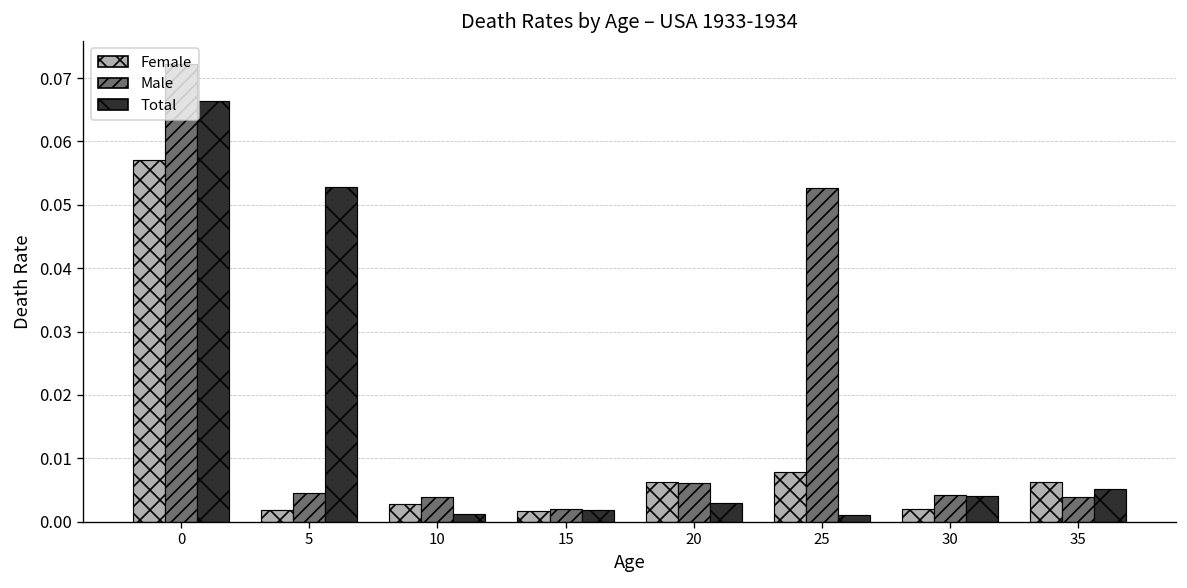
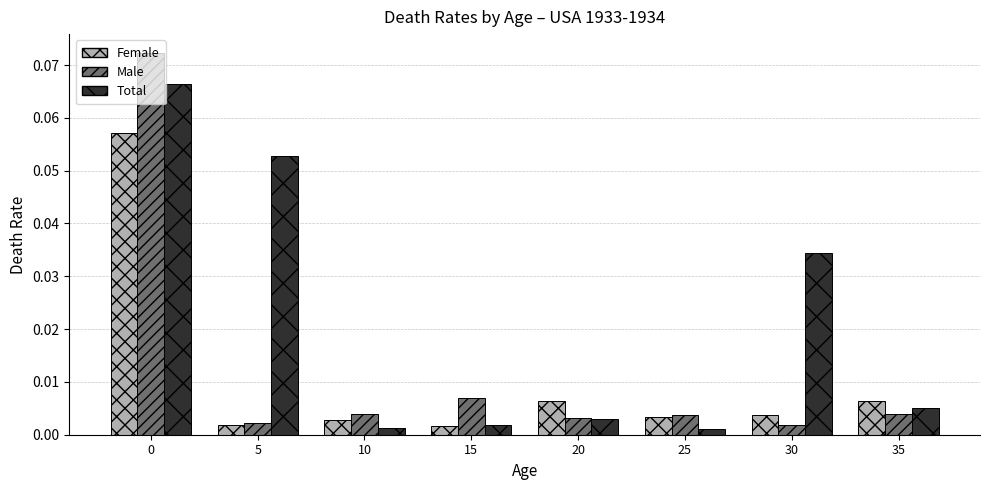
  {
    "Female": {
      "0": 0.057,
      "5": 0.002,
      "10": 0.003,
      "15": 0.002,
      "20": 0.006,
-     "25": 0.008,
-     "30": 0.002,
+     "25": 0.003,
+     "30": 0.004,
      "35": 0.006
    },
    "Male": {
-     "5": 0.005,
+     "5": 0.002,
      "10": 0.004,
-     "15": 0.002,
-     "20": 0.006,
-     "25": 0.053,
-     "30": 0.004,
+     "15": 0.007,
+     "20": 0.003,
+     "25": 0.004,
+     "30": 0.002,
      "35": 0.004
    },
    "Total": {
      "0": 0.066,
      "5": 0.053,
      "10": 0.001,
      "15": 0.002,
      "20": 0.003,
      "25": 0.001,
-     "30": 0.004,
+     "30": 0.034,
      "35": 0.005
    }
  }
